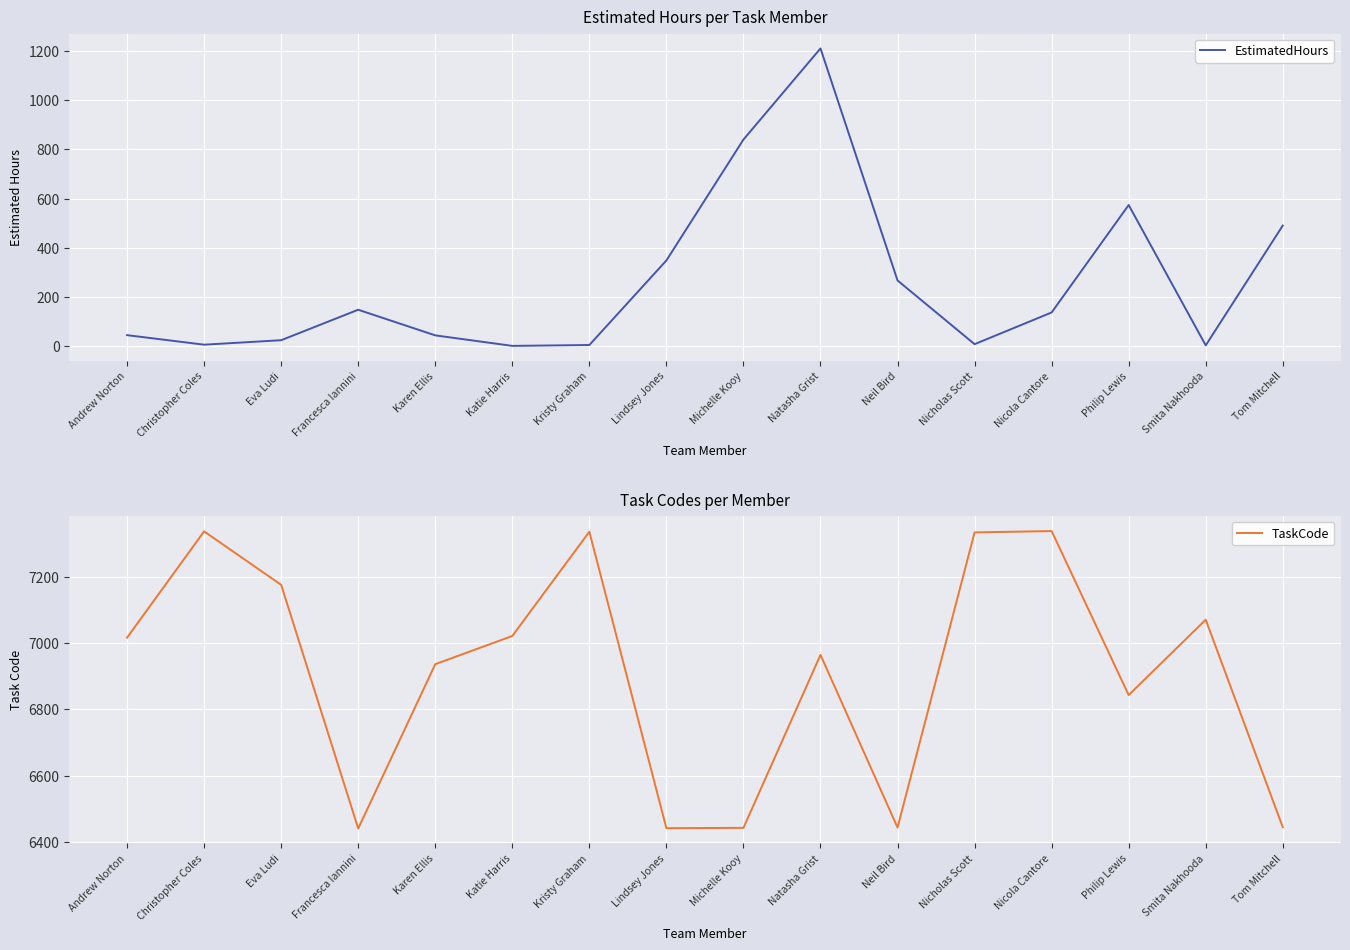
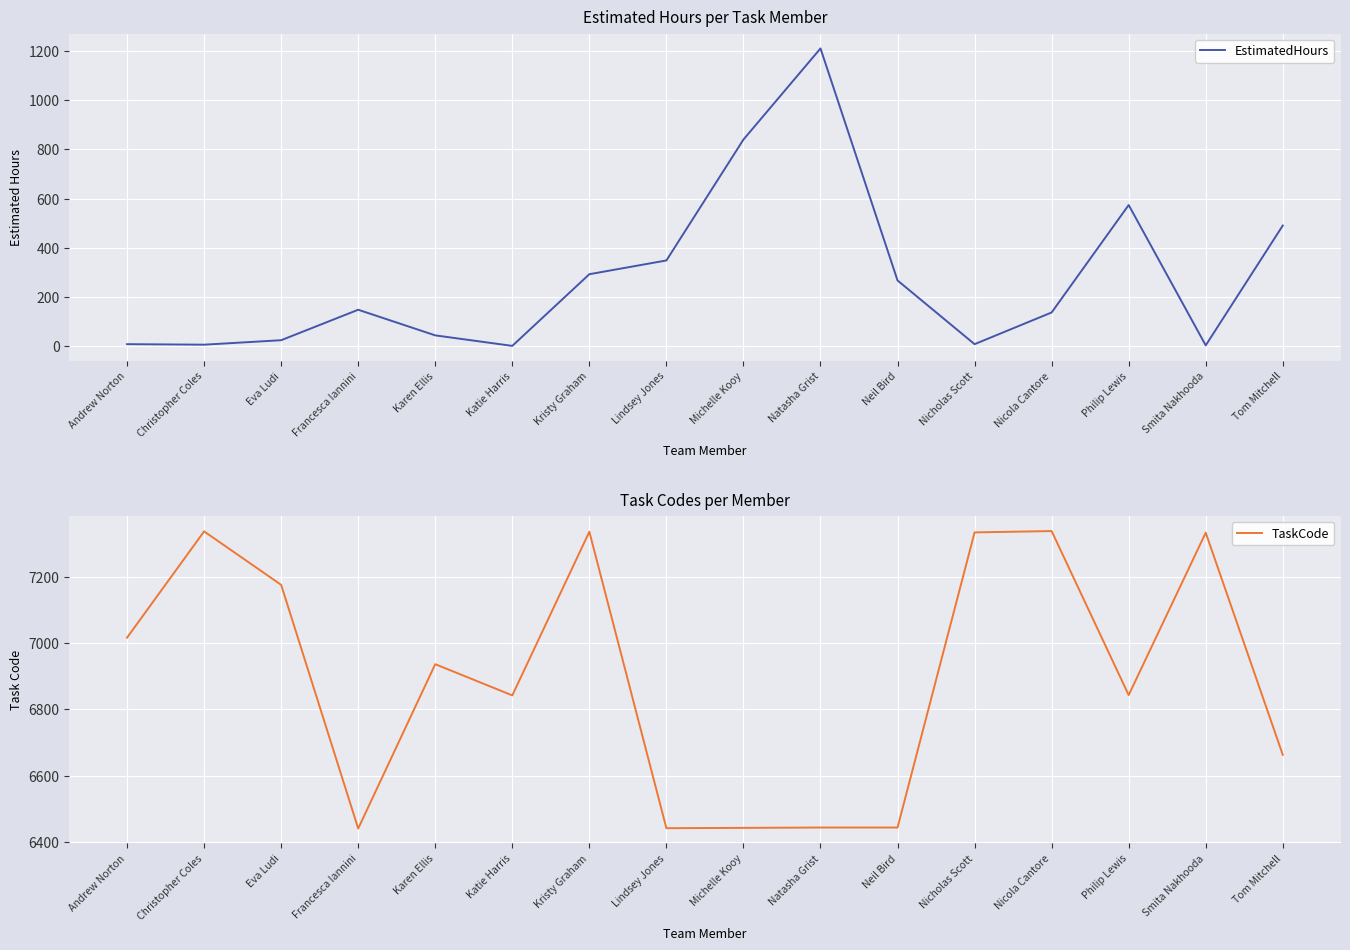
  {
    "Estimated Hours per Task Member": {
-     "Andrew Norton": 40,
+     "Andrew Norton": 10,
      "Christopher Coles": 0,
      "Eva Ludi": 20,
      "Francesca Iannini": 150,
      "Karen Ellis": 40,
      "Katie Harris": 0,
-     "Kristy Graham": 0,
+     "Kristy Graham": 290,
      "Lindsey Jones": 350,
      "Michelle Kooy": 840,
      "Natasha Grist": 1210,
      "Neil Bird": 270,
      "Nicholas Scott": 10,
      "Nicola Cantore": 140,
      "Philip Lewis": 570,
      "Smita Nakhooda": 0,
      "Tom Mitchell": 490
    },
    "Task Codes per Member": {
      "Andrew Norton": 7020,
      "Christopher Coles": 7340,
      "Eva Ludi": 7180,
      "Francesca Iannini": 6440,
      "Karen Ellis": 6940,
-     "Katie Harris": 7020,
+     "Katie Harris": 6840,
      "Kristy Graham": 7340,
      "Lindsey Jones": 6440,
      "Michelle Kooy": 6440,
-     "Natasha Grist": 6960,
+     "Natasha Grist": 6440,
      "Neil Bird": 6440,
      "Nicholas Scott": 7330,
      "Nicola Cantore": 7340,
      "Philip Lewis": 6840,
-     "Smita Nakhooda": 7070,
-     "Tom Mitchell": 6450
+     "Smita Nakhooda": 7330,
+     "Tom Mitchell": 6660
    }
  }
